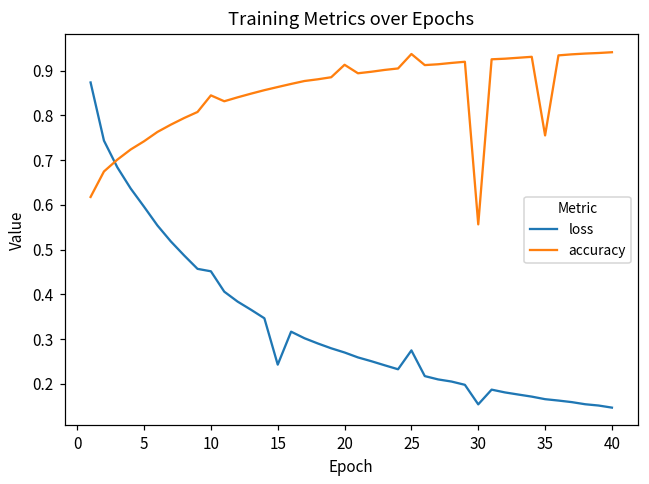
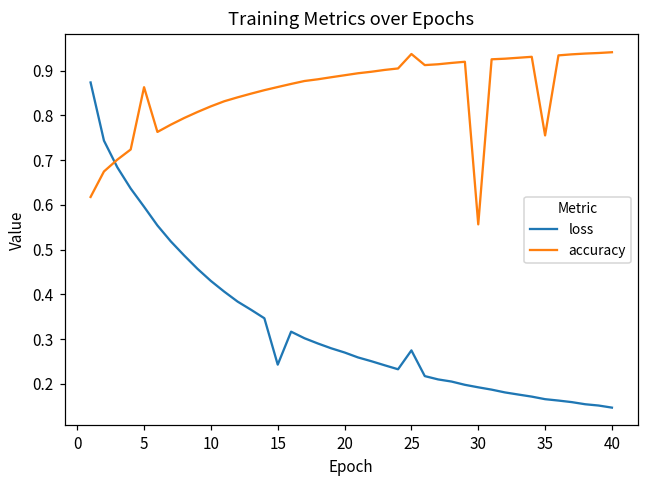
  {
    "loss": {
      "5": 0.60,
-     "10": 0.45,
+     "10": 0.43,
      "15": 0.24,
      "20": 0.27,
      "25": 0.27,
-     "30": 0.15,
+     "30": 0.19,
      "35": 0.17,
      "40": 0.15
    },
    "accuracy": {
-     "5": 0.74,
-     "10": 0.84,
+     "5": 0.86,
+     "10": 0.82,
      "15": 0.86,
-     "20": 0.91,
+     "20": 0.89,
      "25": 0.94,
      "30": 0.56,
      "35": 0.76,
      "40": 0.94
    }
  }
